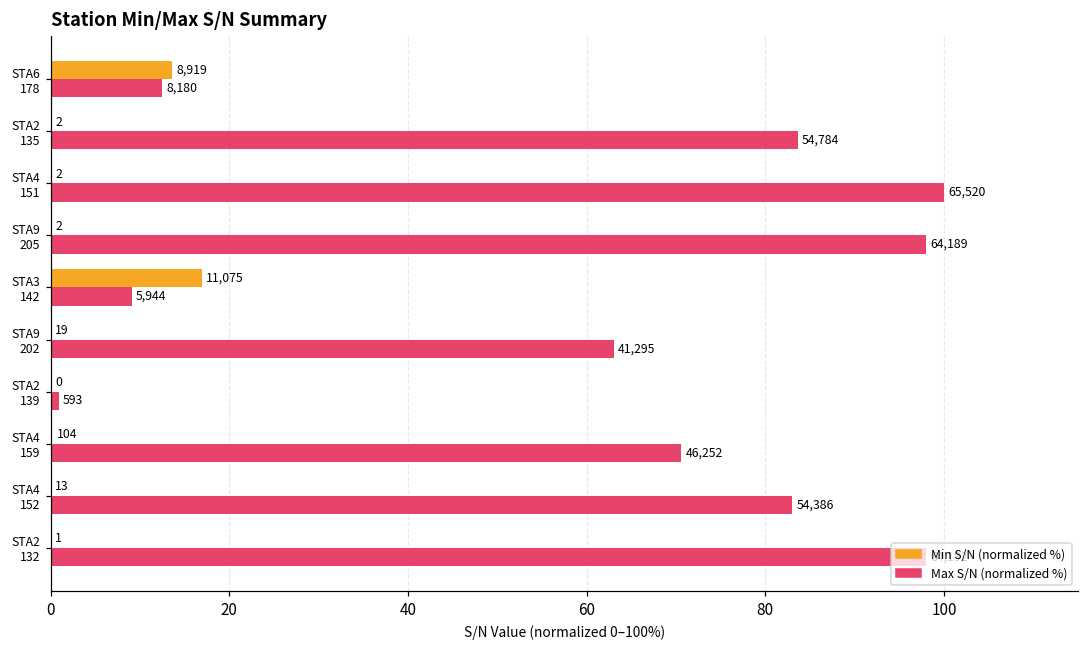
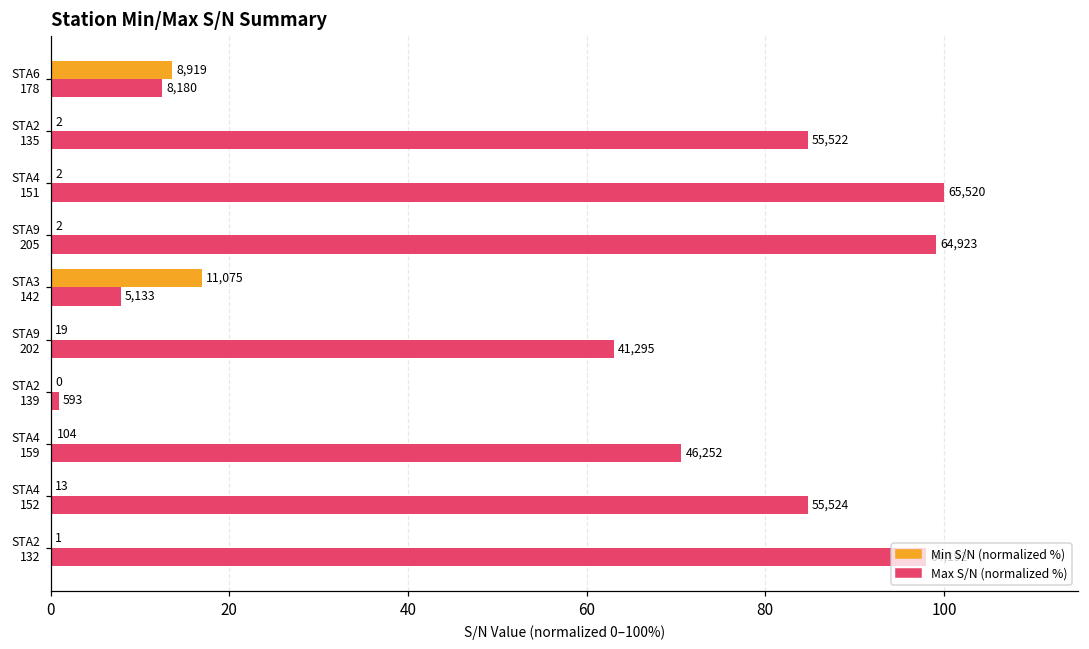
  {
    "Min S/N (normalized %)": {
      "STA2 139": "0"
    },
    "Max S/N (normalized %)": {
-     "STA2 135": "54,784",
-     "STA9 205": "64,189",
-     "STA3 142": "5,944",
-     "STA4 152": "54,386"
+     "STA2 135": "55,522",
+     "STA9 205": "64,923",
+     "STA3 142": "5,133",
+     "STA4 152": "55,524"
    }
  }
